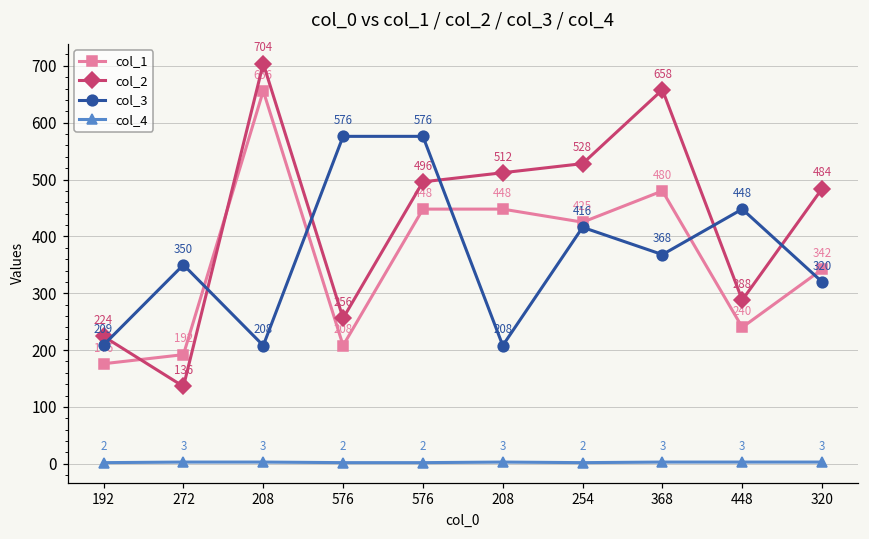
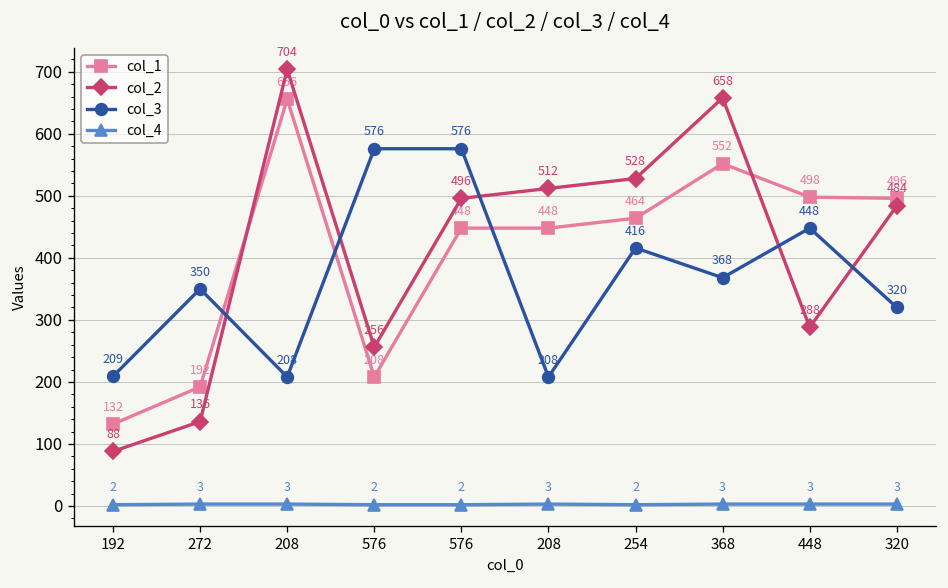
  {
    "col_1": {
-     "192": 176,
+     "192": 132,
      "272": 192,
-     "254": 425,
-     "368": 480,
-     "448": 240,
-     "320": 342
+     "254": 464,
+     "368": 552,
+     "448": 498,
+     "320": 496
    },
    "col_2": {
-     "192": 224,
+     "192": 88,
      "272": 136,
      "254": 528,
      "368": 658,
      "448": 288,
      "320": 484
    },
    "col_3": {
      "272": 350,
      "368": 368,
      "448": 448
    },
    "col_4": {
      "192": 2,
      "272": 3,
      "254": 2,
      "368": 3,
      "448": 3,
      "320": 3
    }
  }
